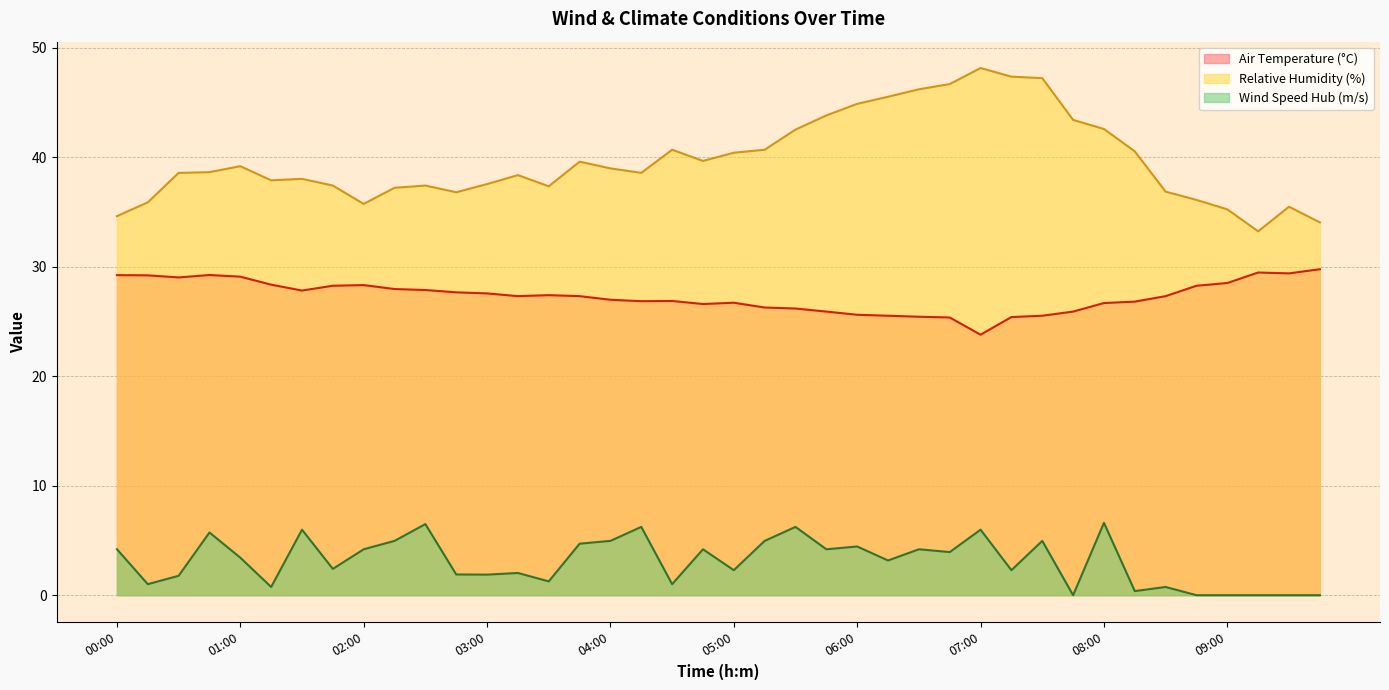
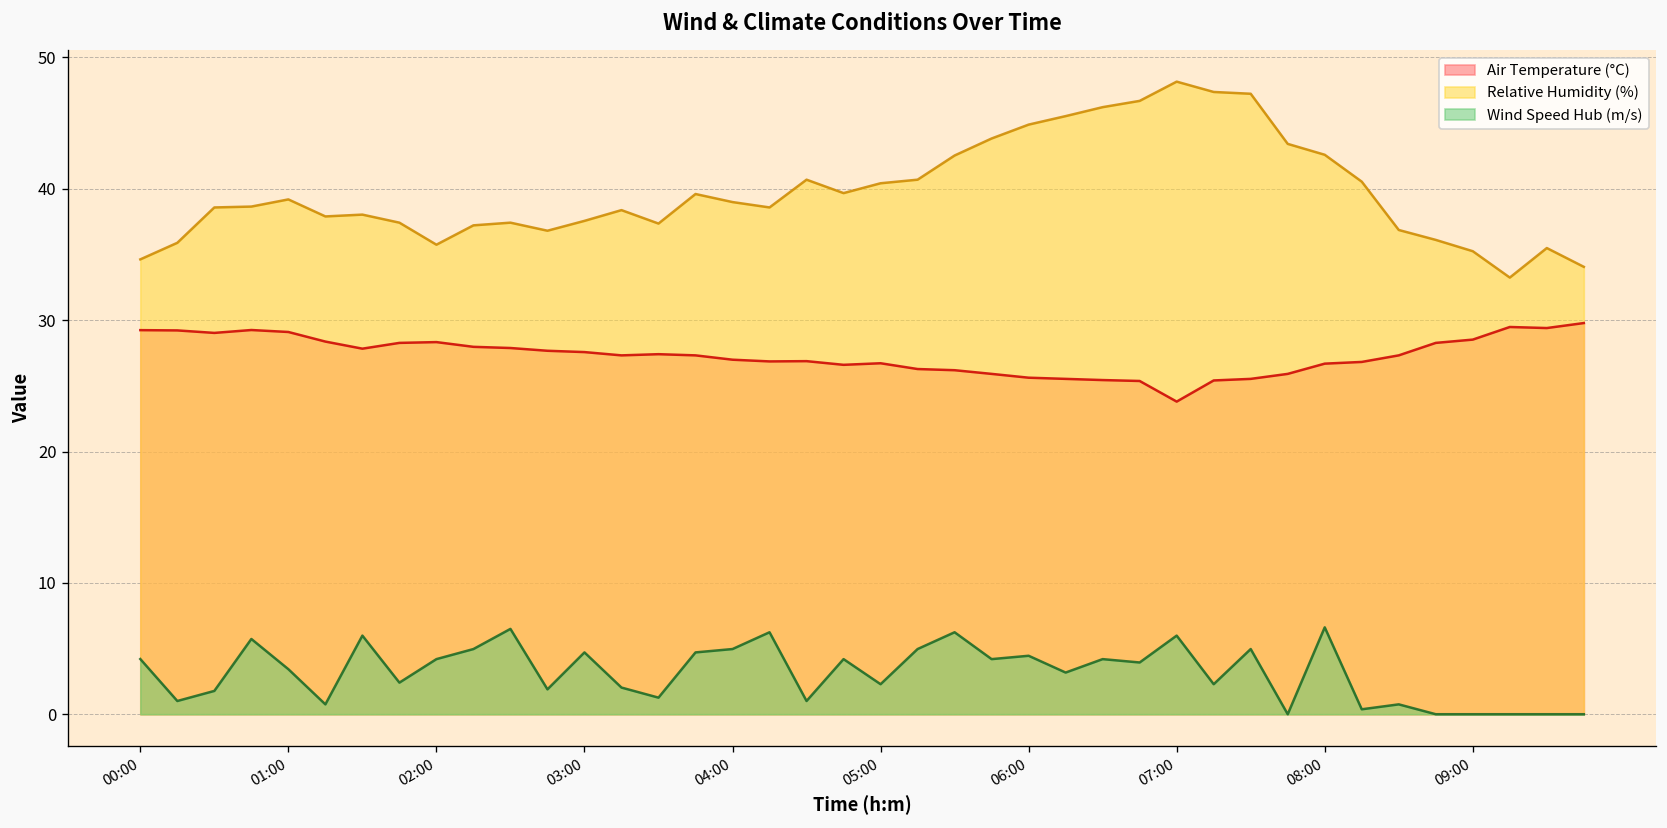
  {
    "Air Temperature (°C)": {
      "00:00": 29.2,
      "01:00": 29.1,
      "02:00": 28.3,
      "03:00": 27.6,
      "04:00": 27.0,
      "05:00": 26.7,
      "06:00": 25.6,
      "07:00": 23.8,
      "08:00": 26.7,
      "09:00": 28.5
    },
    "Relative Humidity (%)": {
      "00:00": 34.6,
      "01:00": 39.2,
      "02:00": 35.7,
      "03:00": 37.6,
      "04:00": 39.0,
      "05:00": 40.4,
      "06:00": 44.9,
      "07:00": 48.2,
      "08:00": 42.6,
      "09:00": 35.2
    },
    "Wind Speed Hub (m/s)": {
      "00:00": 4.2,
      "01:00": 3.4,
      "02:00": 4.2,
-     "03:00": 1.9,
+     "03:00": 4.7,
      "04:00": 5.0,
      "05:00": 2.3,
      "06:00": 4.5,
      "07:00": 6.0,
      "08:00": 6.6,
      "09:00": 0.0
    }
  }
